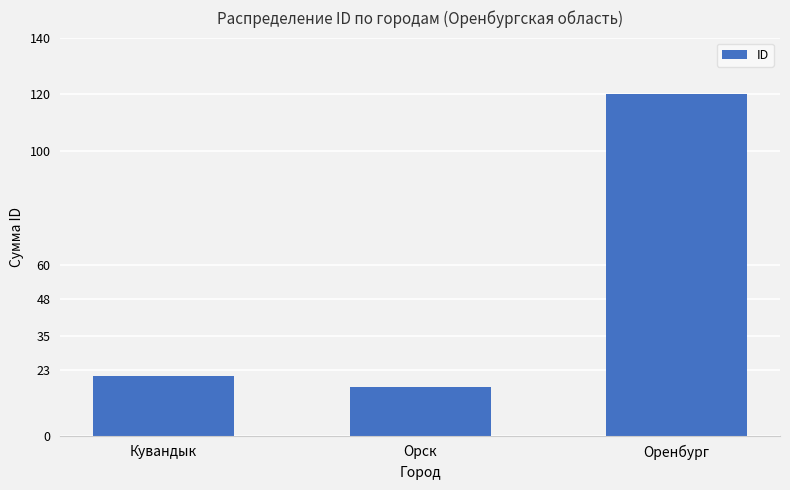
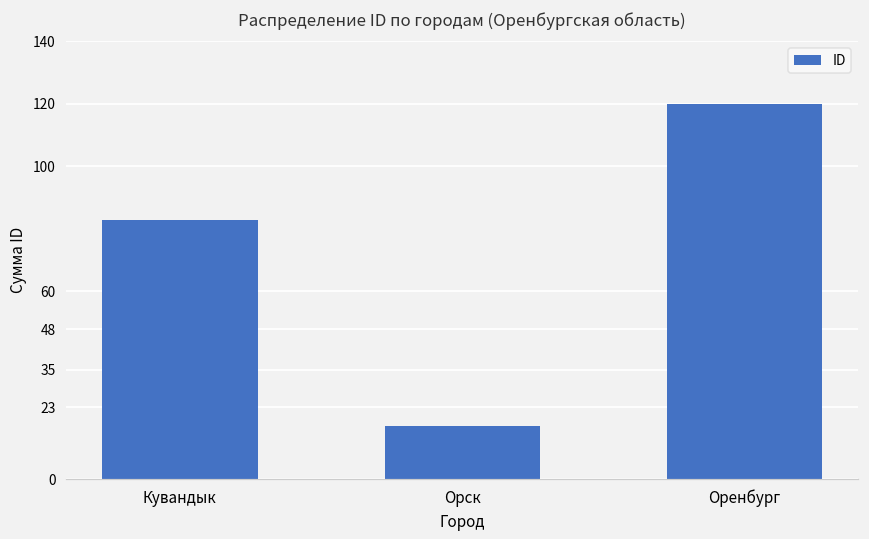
  {
-   "Кувандык": 21,
+   "Кувандык": 83,
    "Орск": 17,
    "Оренбург": 120
  }
